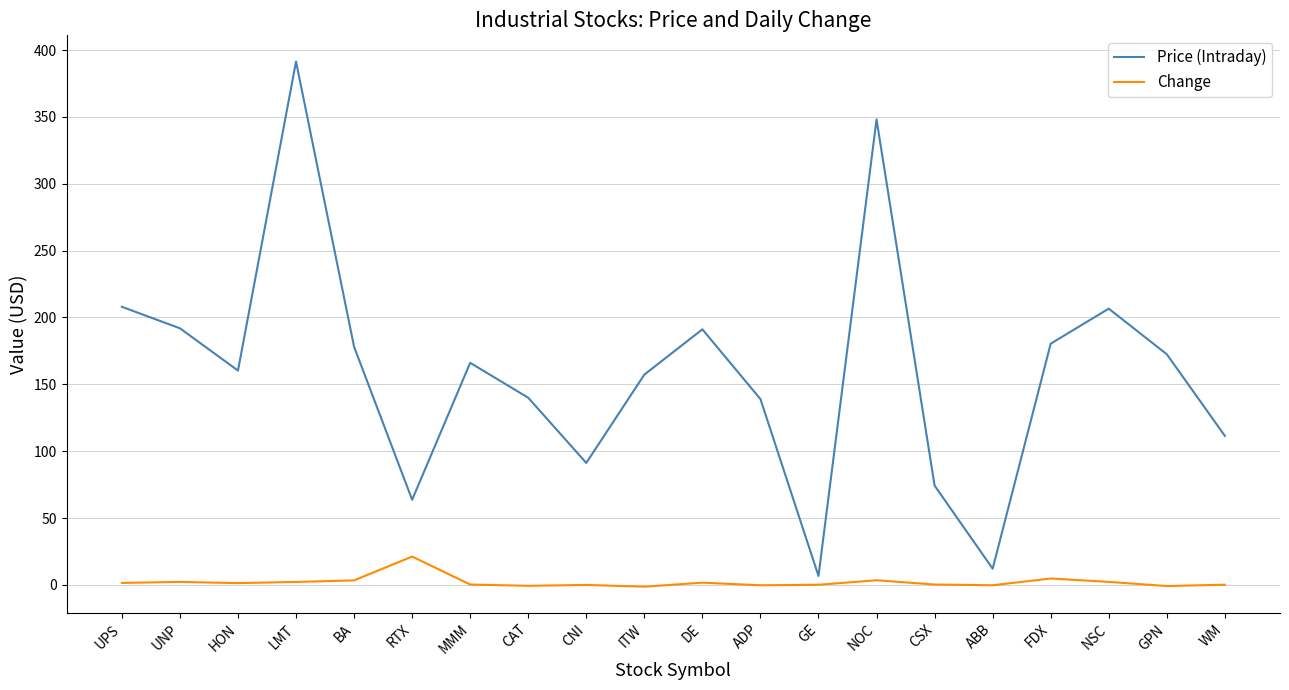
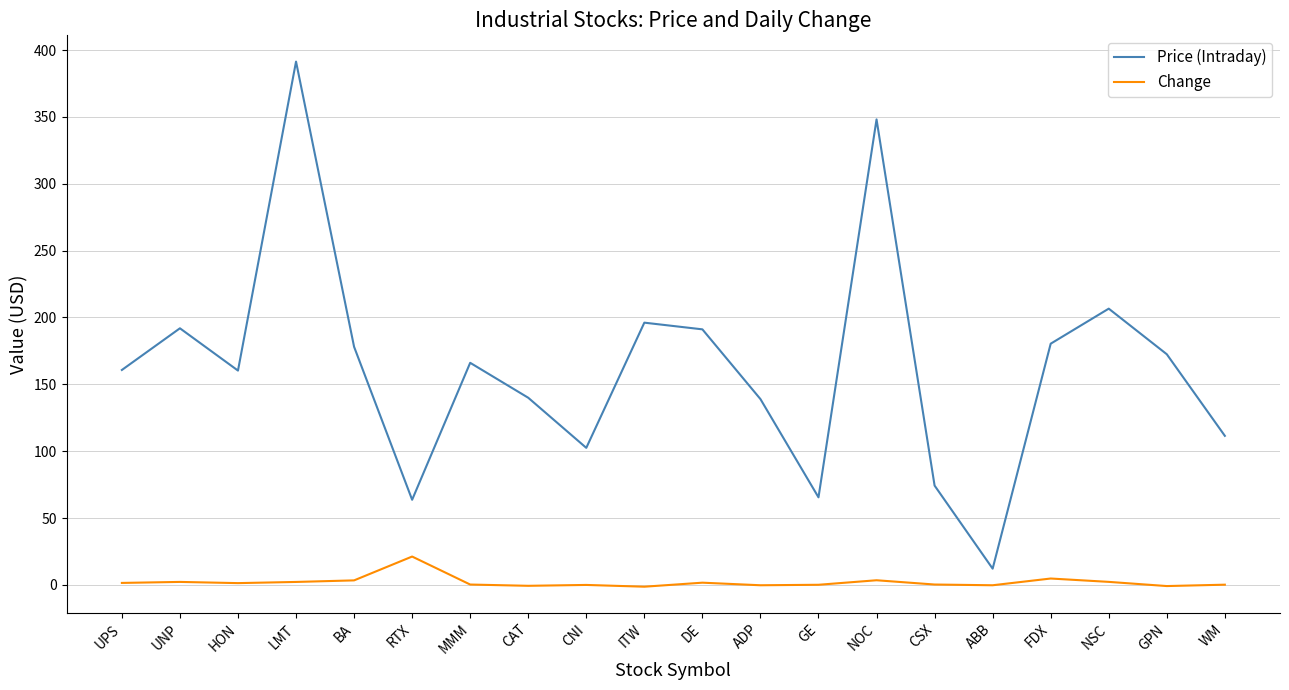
  {
    "Price (Intraday)": {
-     "UPS": 208,
+     "UPS": 161,
      "UNP": 192,
      "HON": 160,
      "LMT": 391,
      "BA": 178,
      "RTX": 64,
      "MMM": 166,
      "CAT": 140,
-     "CNI": 91,
-     "ITW": 157,
+     "CNI": 102,
+     "ITW": 196,
      "DE": 191,
      "ADP": 139,
-     "GE": 7,
+     "GE": 65,
      "NOC": 348,
      "CSX": 74,
      "ABB": 12,
      "FDX": 180,
      "NSC": 207,
      "GPN": 173,
      "WM": 111
    },
    "Change": {
      "UPS": 1,
      "UNP": 2,
      "HON": 1,
      "LMT": 2,
      "BA": 3,
      "RTX": 21,
      "MMM": 0,
      "CAT": -1,
      "CNI": 0,
      "ITW": -1,
      "DE": 2,
      "ADP": 0,
      "GE": 0,
      "NOC": 3,
      "CSX": 0,
      "ABB": 0,
      "FDX": 5,
      "NSC": 2,
      "GPN": -1,
      "WM": 0
    }
  }
